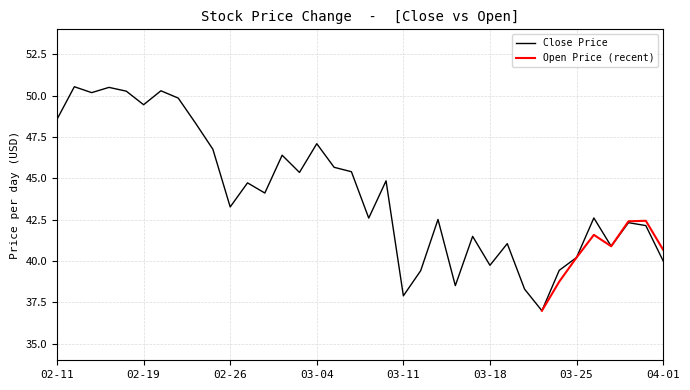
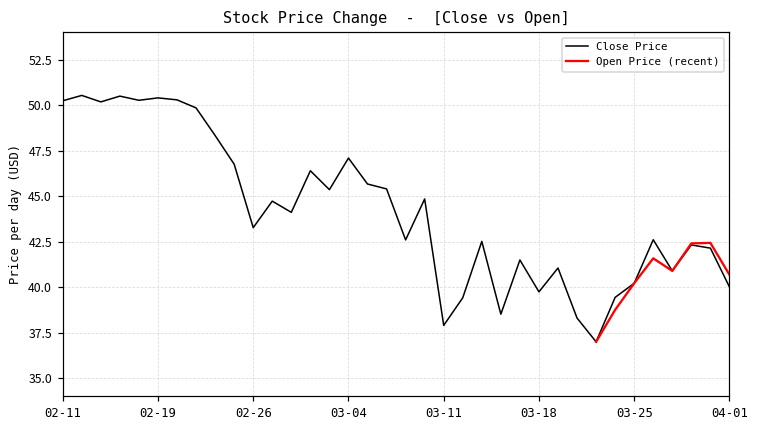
  {
    "Close Price": {
-     "02-11": 48.6,
-     "02-19": 49.4,
+     "02-11": 50.2,
+     "02-19": 50.4,
      "02-26": 43.3,
      "03-04": 47.1,
      "03-11": 37.9,
      "03-18": 39.7,
      "04-01": 40.0
    },
    "Open Price (recent)": {
      "04-01": 40.7
    }
  }
